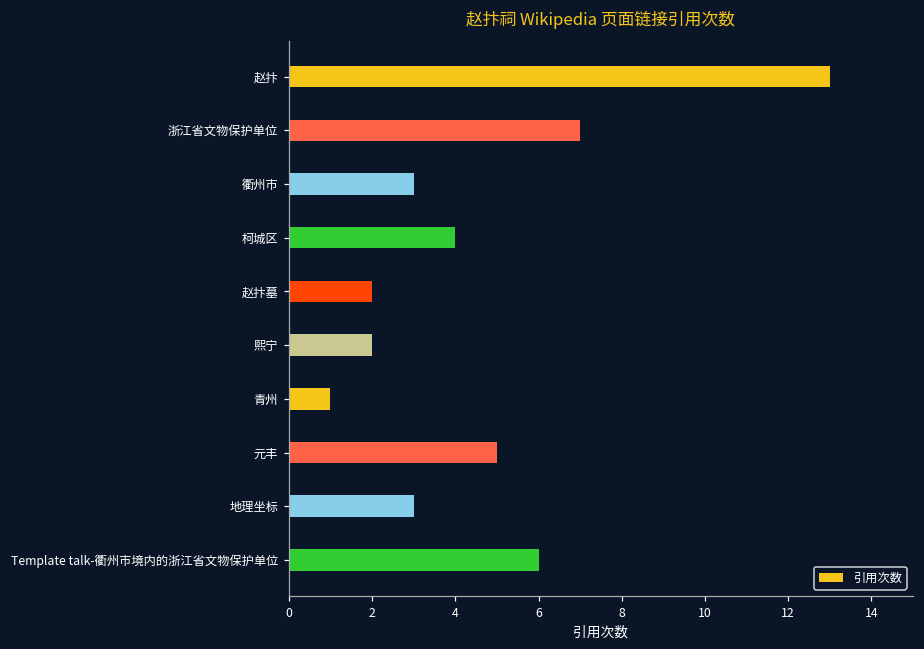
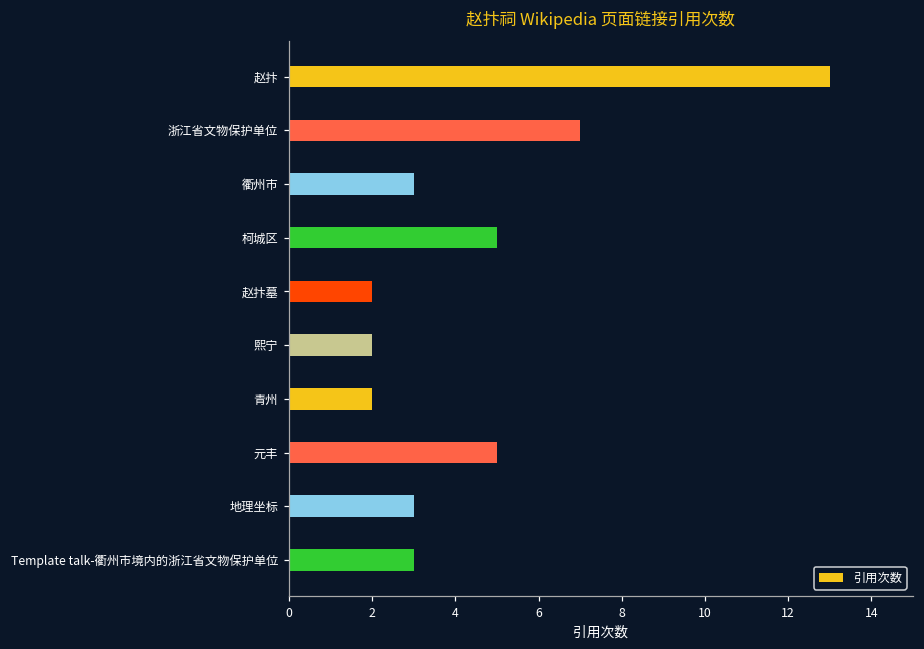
  {
    "赵抃": 13,
    "浙江省文物保护单位": 7,
    "衢州市": 3,
-   "柯城区": 4,
+   "柯城区": 5,
    "赵抃墓": 2,
    "熙宁": 2,
-   "青州": 1,
+   "青州": 2,
    "元丰": 5,
    "地理坐标": 3,
-   "Template talk-衢州市境内的浙江省文物保护单位": 6
+   "Template talk-衢州市境内的浙江省文物保护单位": 3
  }
